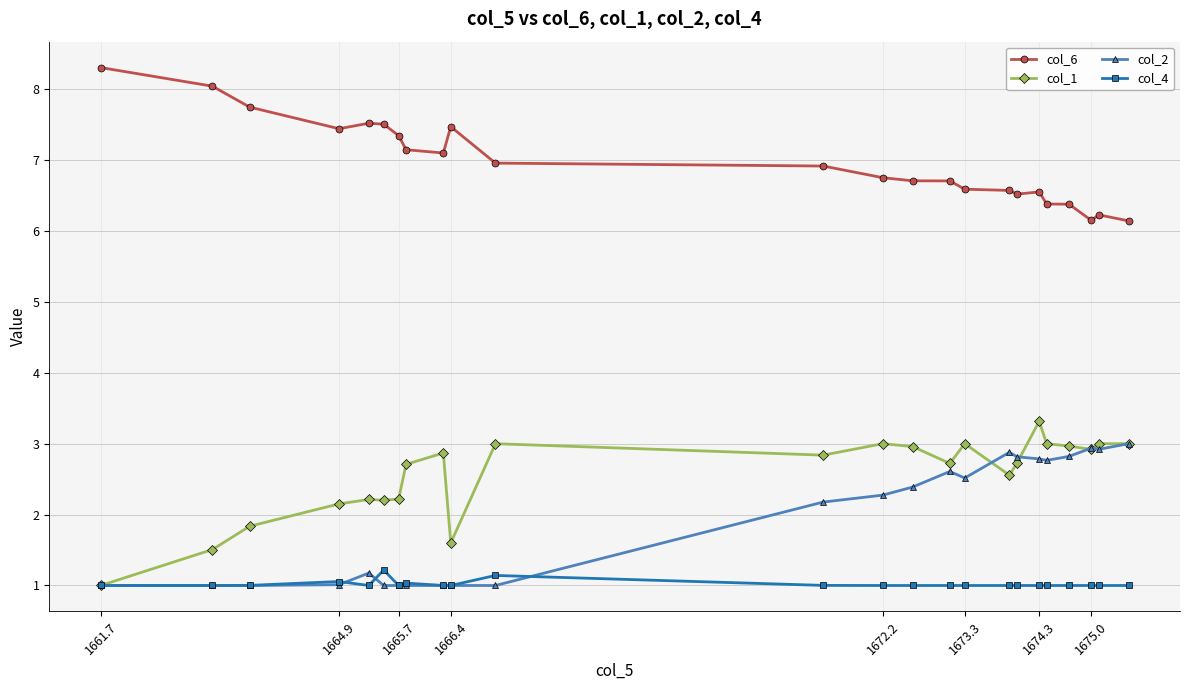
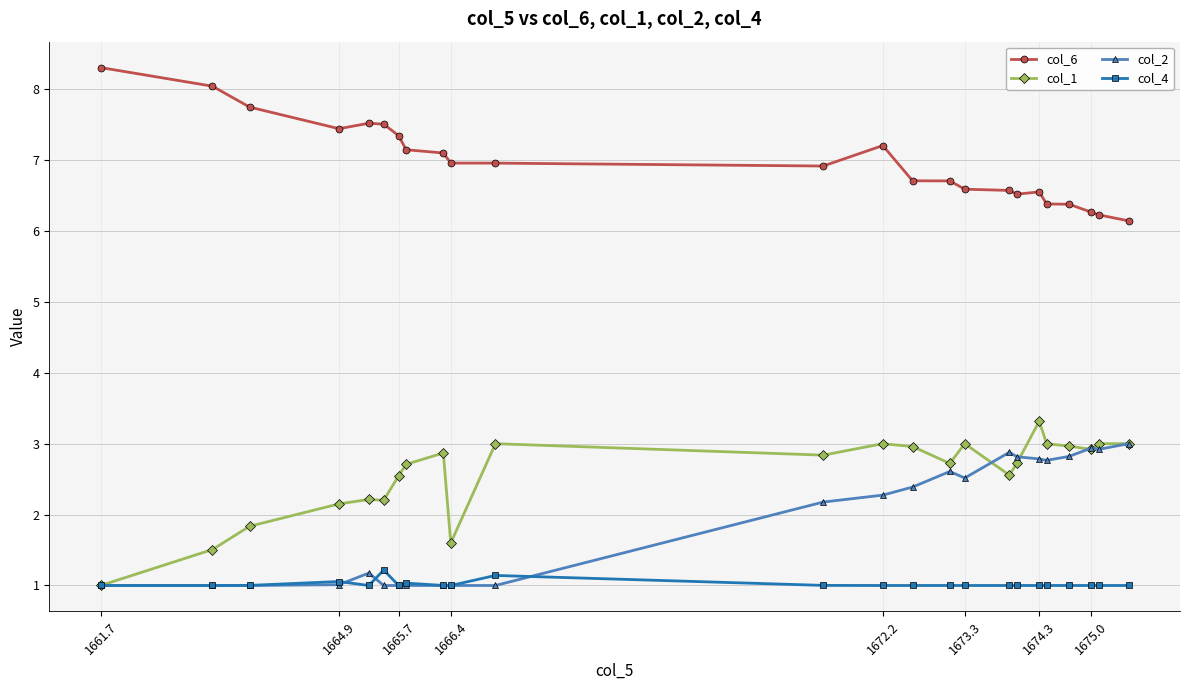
  {
    "col_6": {
      "1661.7": 8.3,
      "1664.9": 7.4,
      "1665.7": 7.3,
-     "1666.4": 7.5,
-     "1672.2": 6.8,
+     "1666.4": 7.0,
+     "1672.2": 7.2,
      "1673.3": 6.6,
      "1674.3": 6.6,
-     "1675.0": 6.1
+     "1675.0": 6.3
    },
    "col_1": {
      "1664.9": 2.2,
-     "1665.7": 2.2,
+     "1665.7": 2.5,
      "1666.4": 1.6,
      "1672.2": 3.0,
      "1673.3": 3.0,
      "1674.3": 3.3
    }
  }
